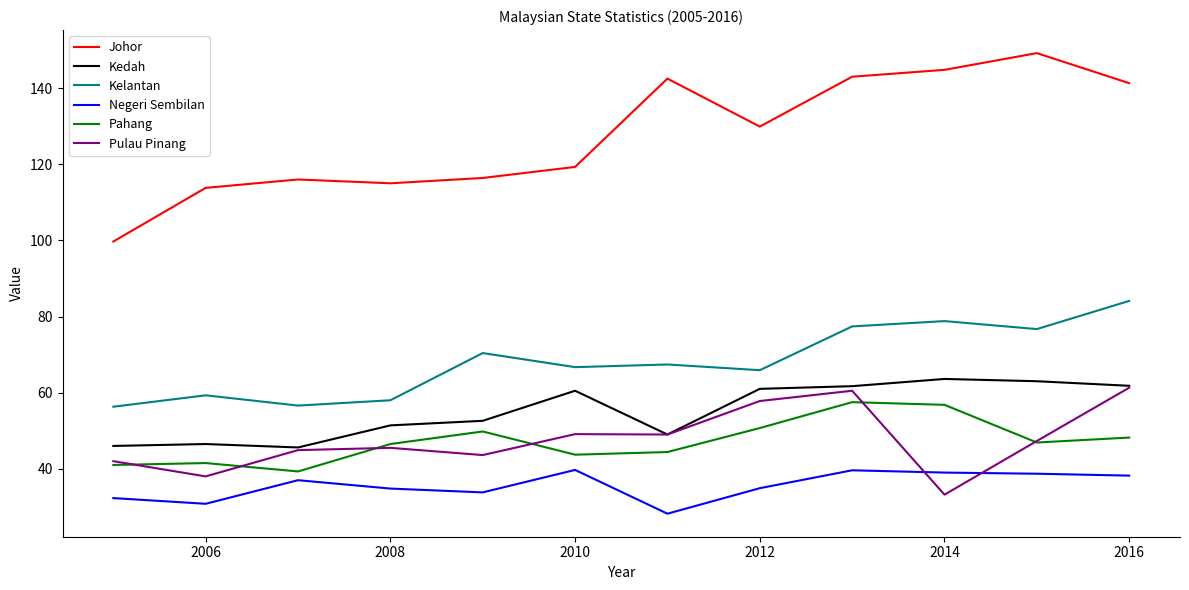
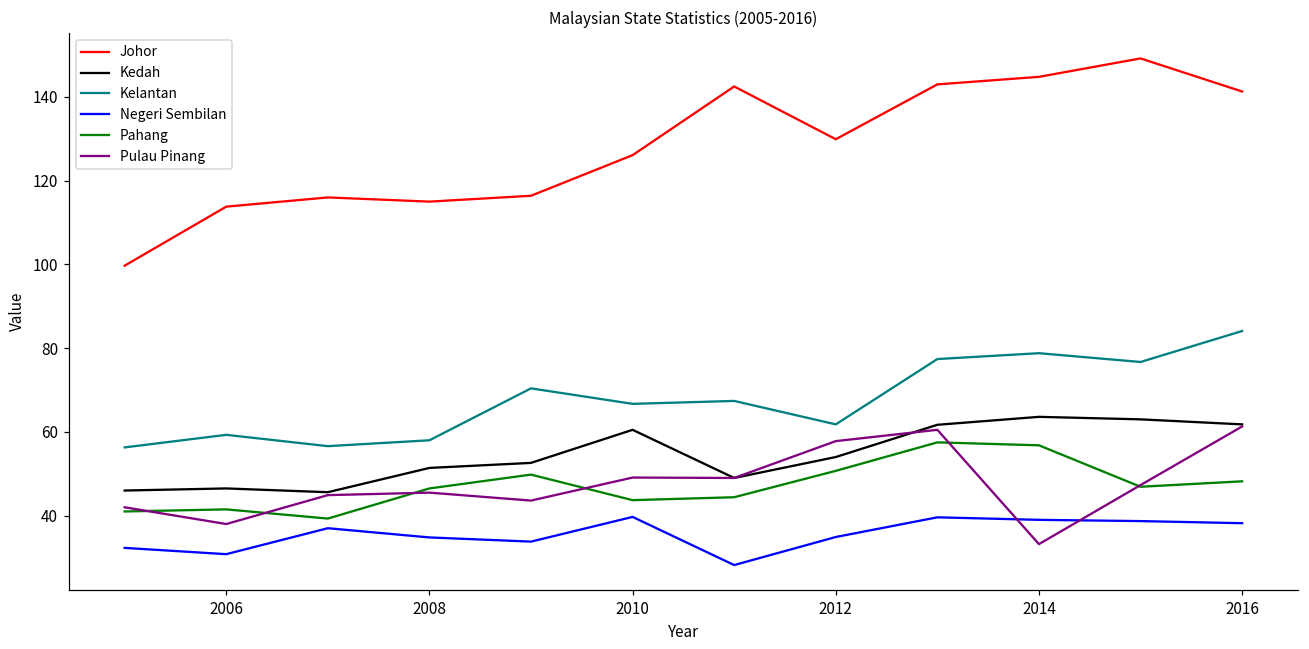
  {
    "Johor": {
      "2006": 114,
      "2008": 115,
-     "2010": 119,
+     "2010": 126,
      "2012": 130,
      "2014": 145,
      "2016": 141
    },
    "Kedah": {
      "2006": 47,
      "2008": 51,
      "2010": 61,
-     "2012": 61,
+     "2012": 54,
      "2014": 64
    },
    "Kelantan": {
      "2006": 59,
      "2008": 58,
      "2010": 67,
-     "2012": 66,
+     "2012": 62,
      "2014": 79,
      "2016": 84
    },
    "Negeri Sembilan": {
      "2006": 31,
      "2008": 35,
      "2010": 40,
      "2012": 35,
      "2014": 39,
      "2016": 38
    },
    "Pahang": {
      "2006": 42,
      "2008": 47,
      "2010": 44,
      "2012": 51,
      "2014": 57,
      "2016": 48
    },
    "Pulau Pinang": {
      "2006": 38,
      "2008": 46,
      "2010": 49,
      "2012": 58,
      "2014": 33
    }
  }
